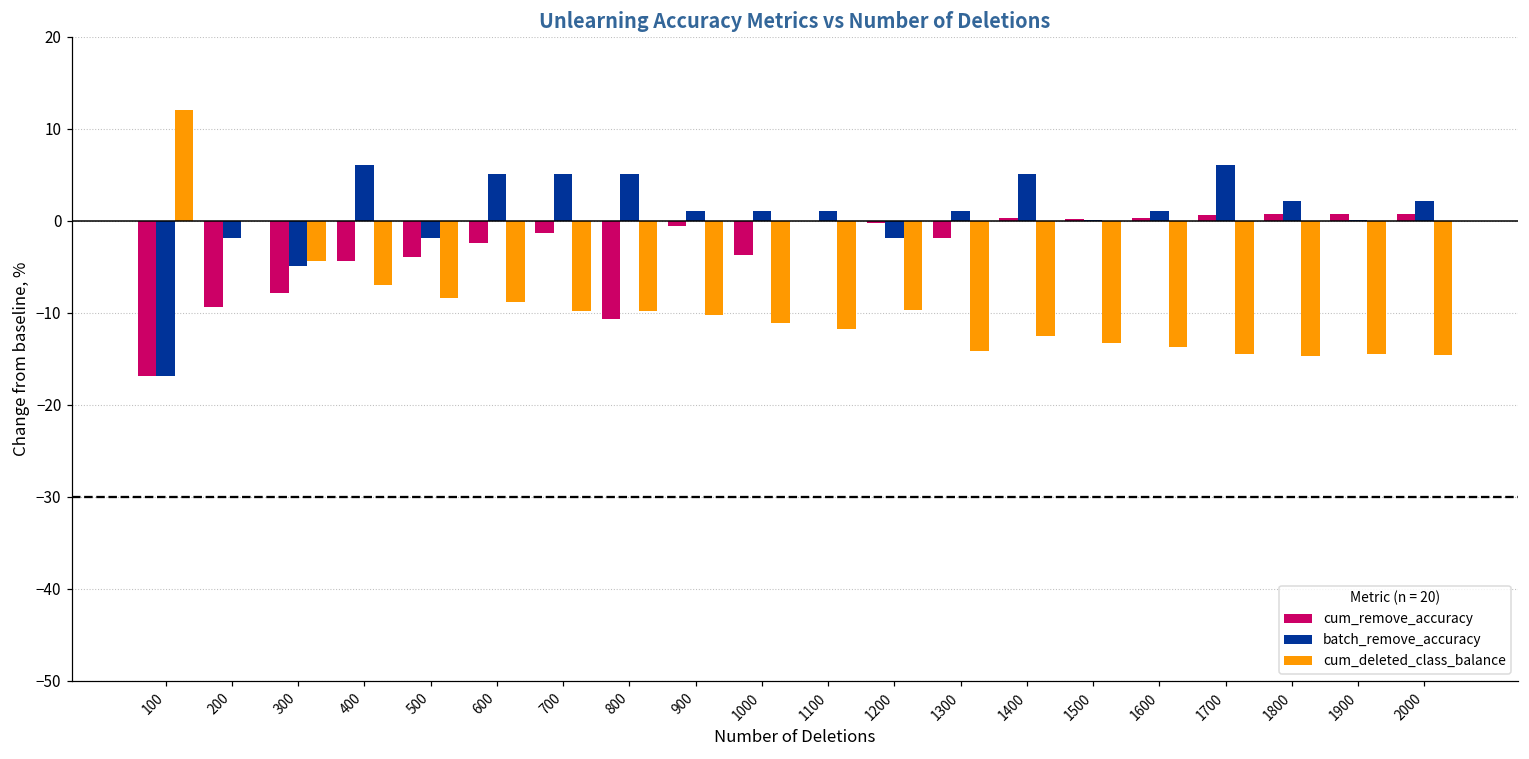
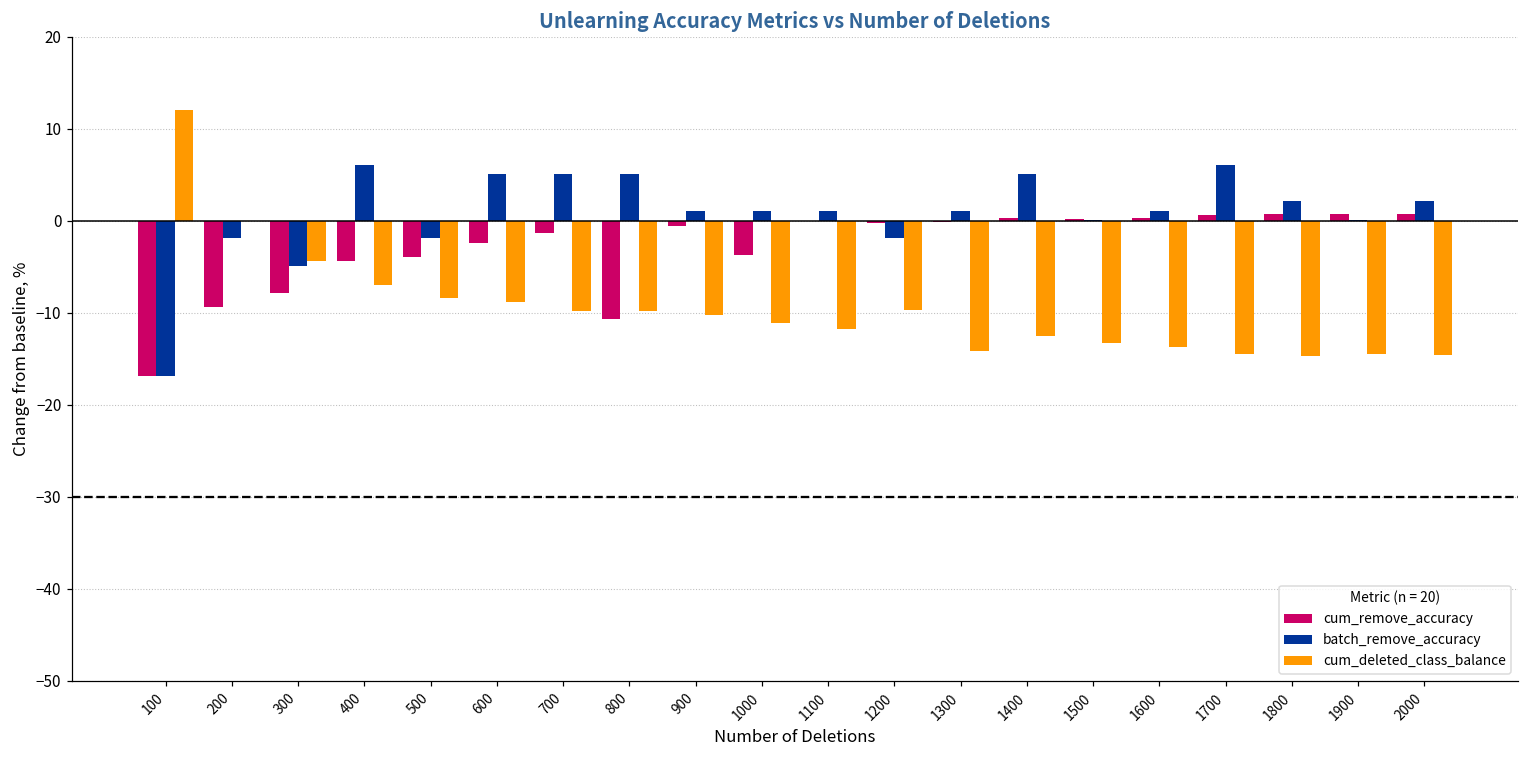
  {
    "cum_remove_accuracy": {
      "100": -17,
      "200": -9,
      "300": -8,
      "400": -4,
      "500": -4,
      "600": -2,
      "700": -1,
      "800": -11,
      "900": -1,
      "1000": -4,
-     "1300": -2,
+     "1300": 0,
      "1700": 1,
      "1800": 1,
      "1900": 1,
      "2000": 1
    },
    "batch_remove_accuracy": {
      "100": -17,
      "200": -2,
      "300": -5,
      "400": 6,
      "500": -2,
      "600": 5,
      "700": 5,
      "800": 5,
      "900": 1,
      "1000": 1,
      "1100": 1,
      "1200": -2,
      "1300": 1,
      "1400": 5,
      "1600": 1,
      "1700": 6,
      "1800": 2,
      "2000": 2
    },
    "cum_deleted_class_balance": {
      "100": 12,
      "200": 0,
      "300": -4,
      "400": -7,
      "500": -8,
      "600": -9,
      "700": -10,
      "800": -10,
      "900": -10,
      "1000": -11,
      "1100": -12,
      "1200": -10,
      "1300": -14,
      "1400": -13,
      "1500": -13,
      "1600": -14,
      "1700": -14,
      "1800": -15,
      "1900": -14,
      "2000": -15
    }
  }
